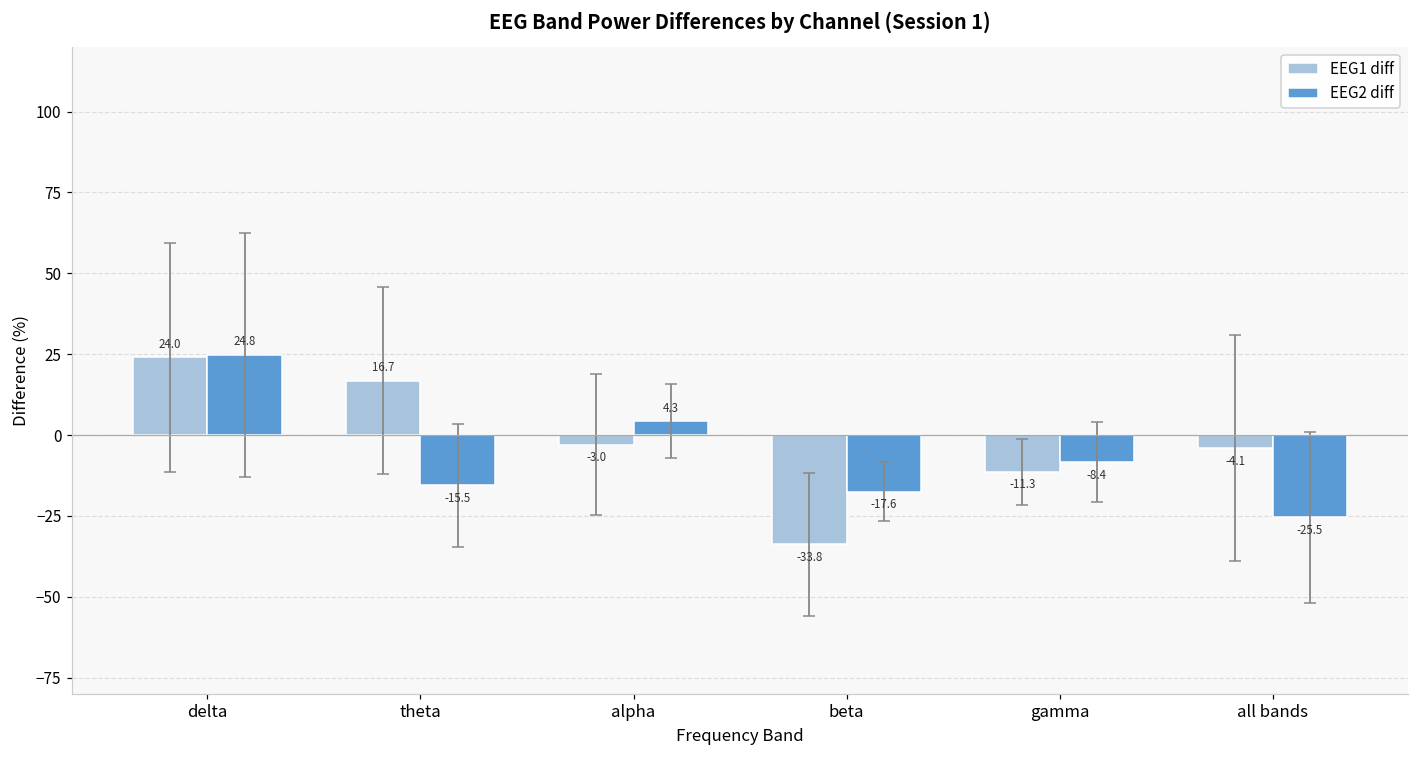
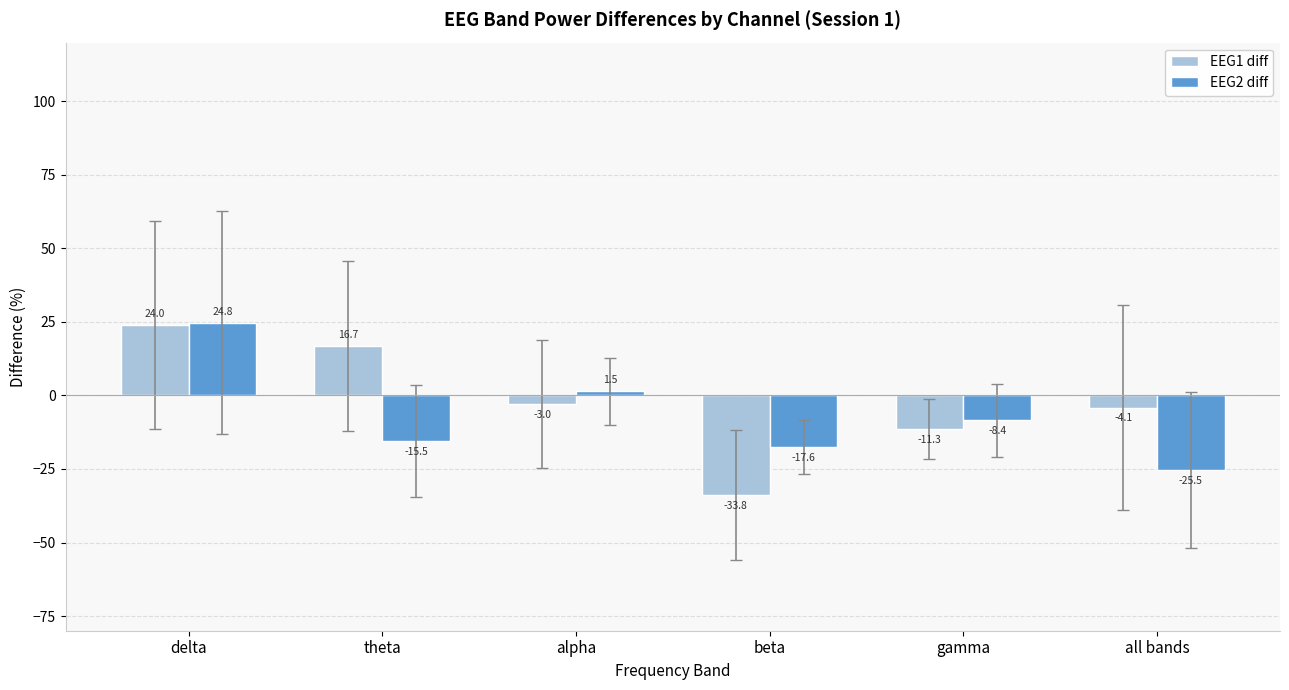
  {
    "EEG1 diff": {
      "delta": 24.0,
      "theta": 16.7,
      "alpha": -3.0,
      "beta": -33.8,
      "gamma": -11.3,
      "all bands": -4.1
    },
    "EEG2 diff": {
      "delta": 24.8,
      "theta": -15.5,
-     "alpha": 4.3,
+     "alpha": 1.5,
      "beta": -17.6,
      "gamma": -8.4,
      "all bands": -25.5
    }
  }
